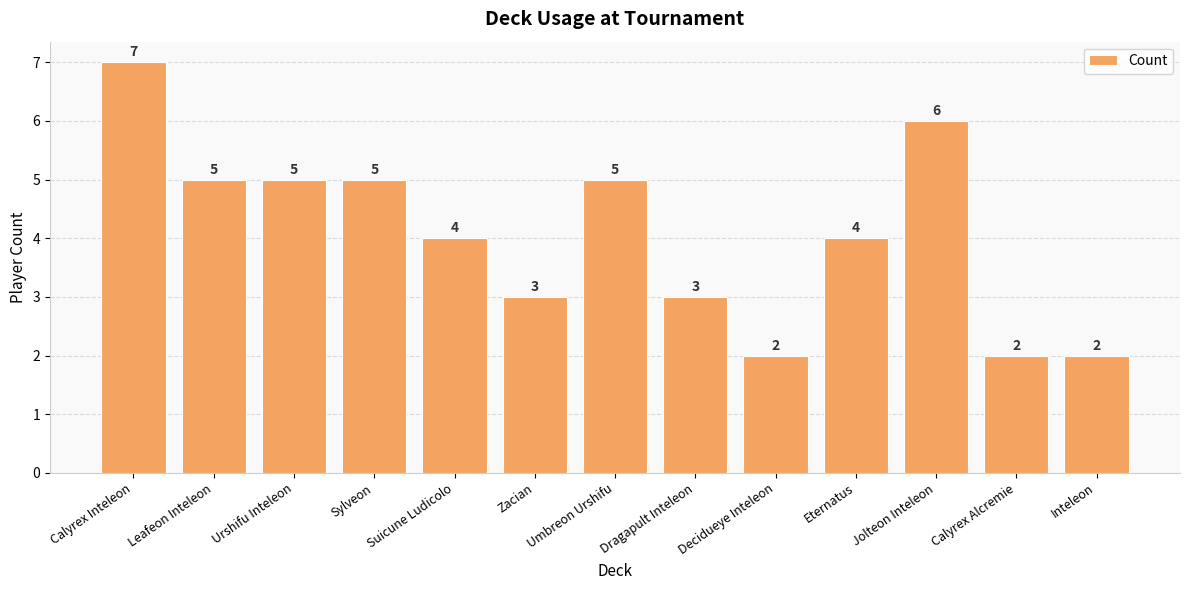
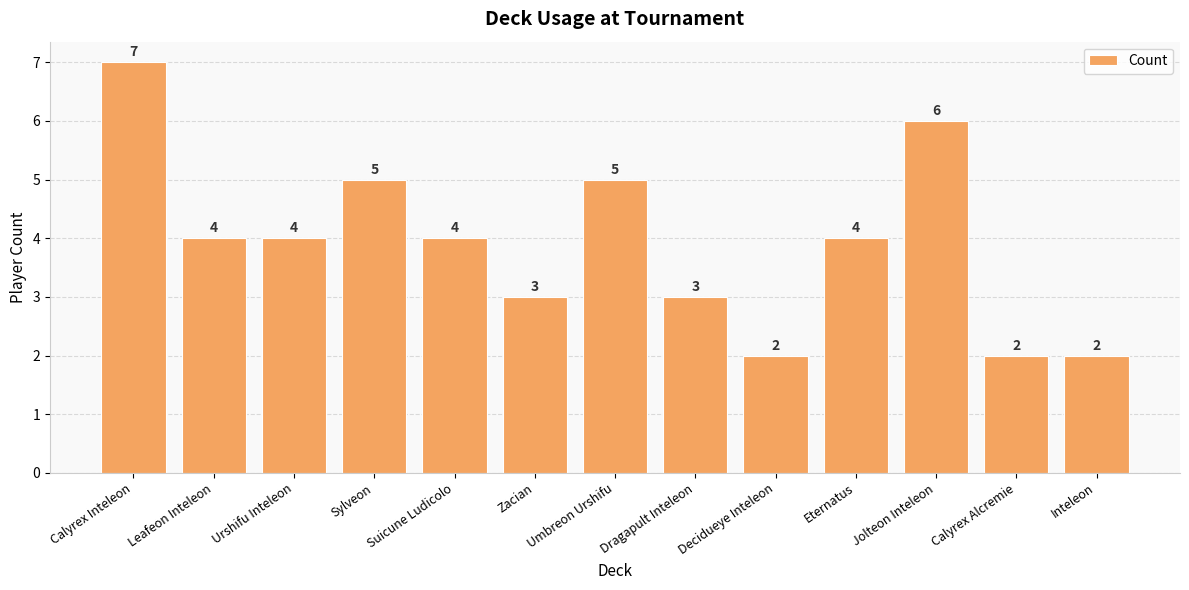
  {
    "Calyrex Inteleon": 7,
-   "Leafeon Inteleon": 5,
-   "Urshifu Inteleon": 5,
+   "Leafeon Inteleon": 4,
+   "Urshifu Inteleon": 4,
    "Sylveon": 5,
    "Suicune Ludicolo": 4,
    "Zacian": 3,
    "Umbreon Urshifu": 5,
    "Dragapult Inteleon": 3,
    "Decidueye Inteleon": 2,
    "Eternatus": 4,
    "Jolteon Inteleon": 6,
    "Calyrex Alcremie": 2,
    "Inteleon": 2
  }
